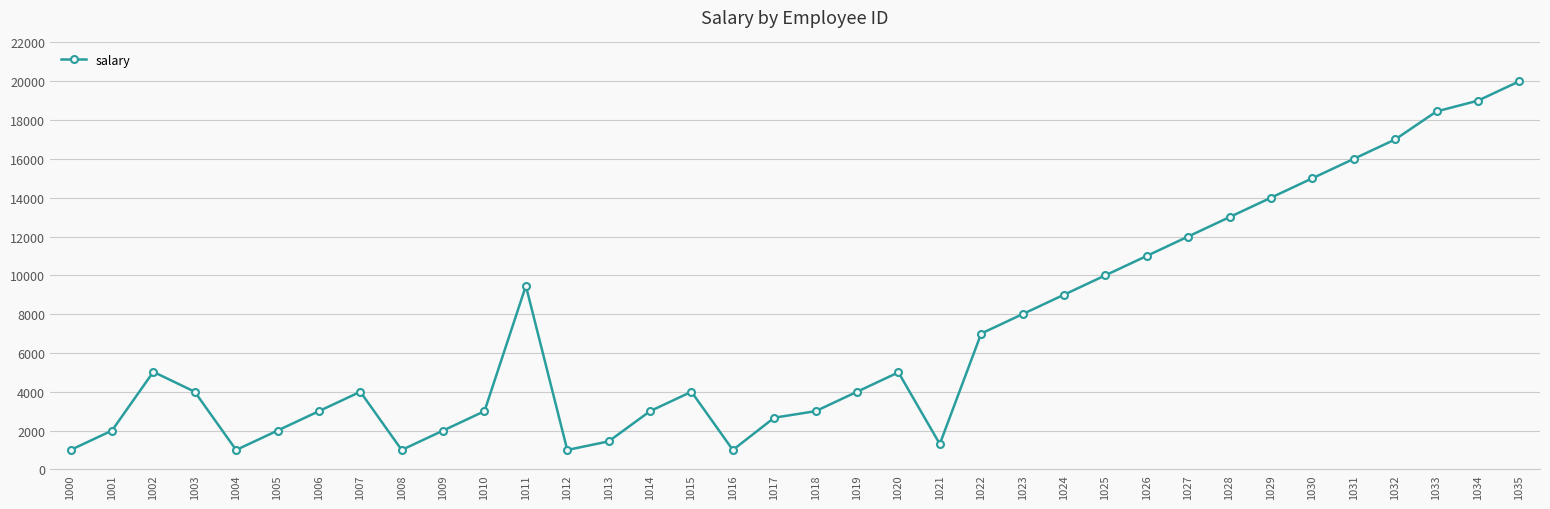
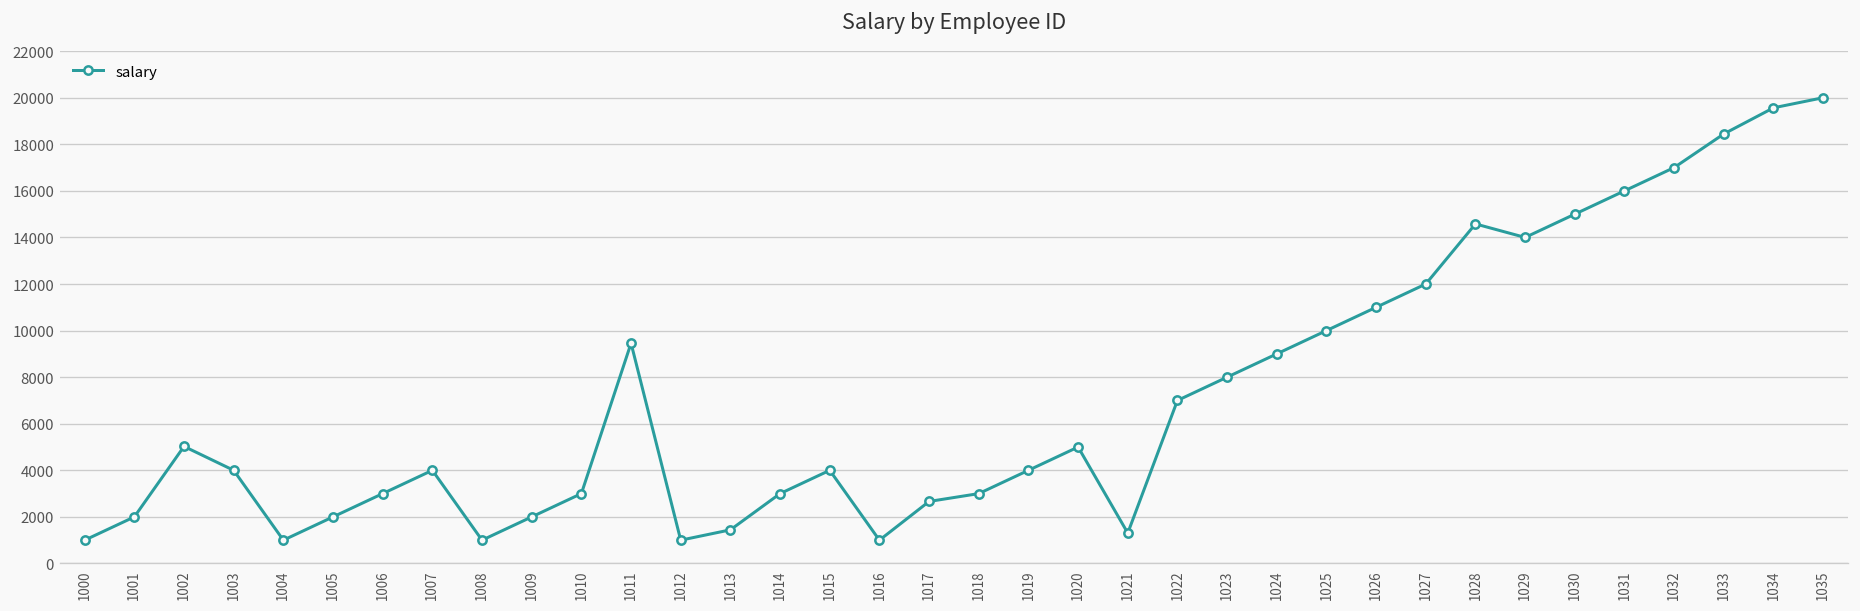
  {
    "1000": 1000,
    "1001": 2000,
    "1002": 5000,
    "1003": 4000,
    "1004": 1000,
    "1005": 2000,
    "1006": 3000,
    "1007": 4000,
    "1008": 1000,
    "1009": 2000,
    "1010": 3000,
    "1011": 9500,
    "1012": 1000,
    "1013": 1400,
    "1014": 3000,
    "1015": 4000,
    "1016": 1000,
    "1017": 2700,
    "1018": 3000,
    "1019": 4000,
    "1020": 5000,
    "1021": 1300,
    "1022": 7000,
    "1023": 8000,
    "1024": 9000,
    "1025": 10000,
    "1026": 11000,
    "1027": 12000,
-   "1028": 13000,
+   "1028": 14600,
    "1029": 14000,
    "1030": 15000,
    "1031": 16000,
    "1032": 17000,
    "1033": 18400,
-   "1034": 19000,
+   "1034": 19600,
    "1035": 20000
  }
